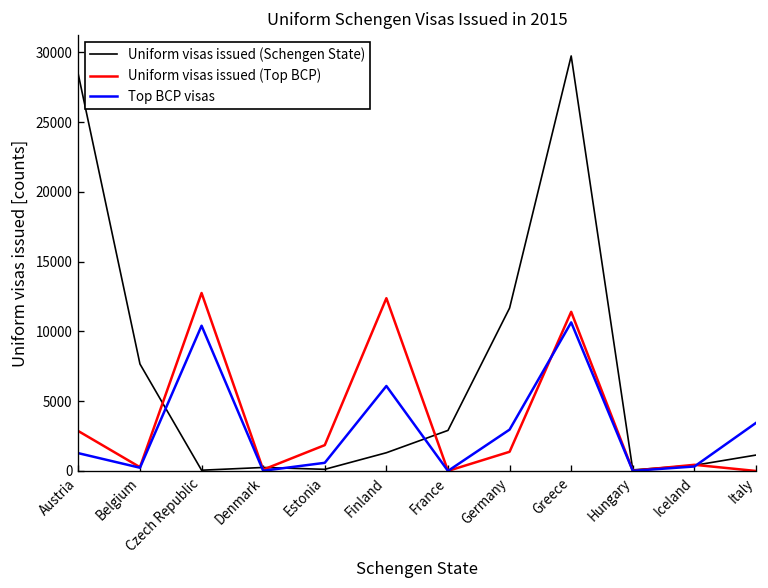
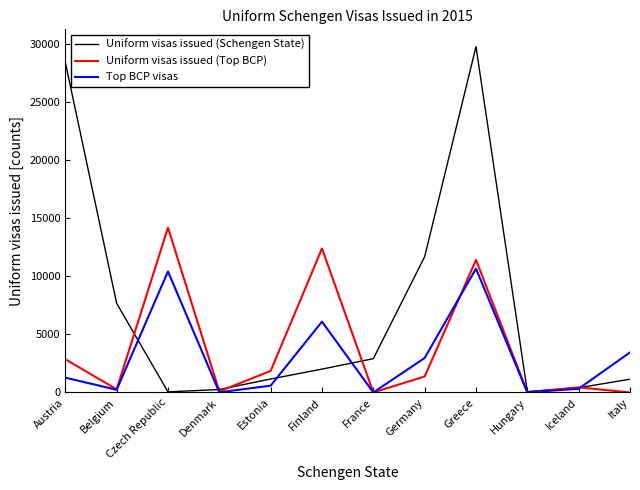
  {
    "Uniform visas issued (Schengen State)": {
      "Austria": 28400,
      "Belgium": 7700,
      "Czech Republic": 100,
-     "Estonia": 100,
-     "Finland": 1300,
+     "Estonia": 1200,
+     "Finland": 2000,
      "France": 2900,
      "Germany": 11700,
      "Greece": 29700,
      "Italy": 1100
    },
    "Uniform visas issued (Top BCP)": {
      "Austria": 2900,
-     "Czech Republic": 12800,
+     "Czech Republic": 14200,
      "Estonia": 1900,
      "Finland": 12400,
      "Germany": 1400,
      "Greece": 11400,
      "Italy": 0
    },
    "Top BCP visas": {
      "Austria": 1300,
      "Czech Republic": 10400,
      "Estonia": 600,
      "Finland": 6100,
      "Germany": 3000,
      "Greece": 10600,
      "Italy": 3400
    }
  }
